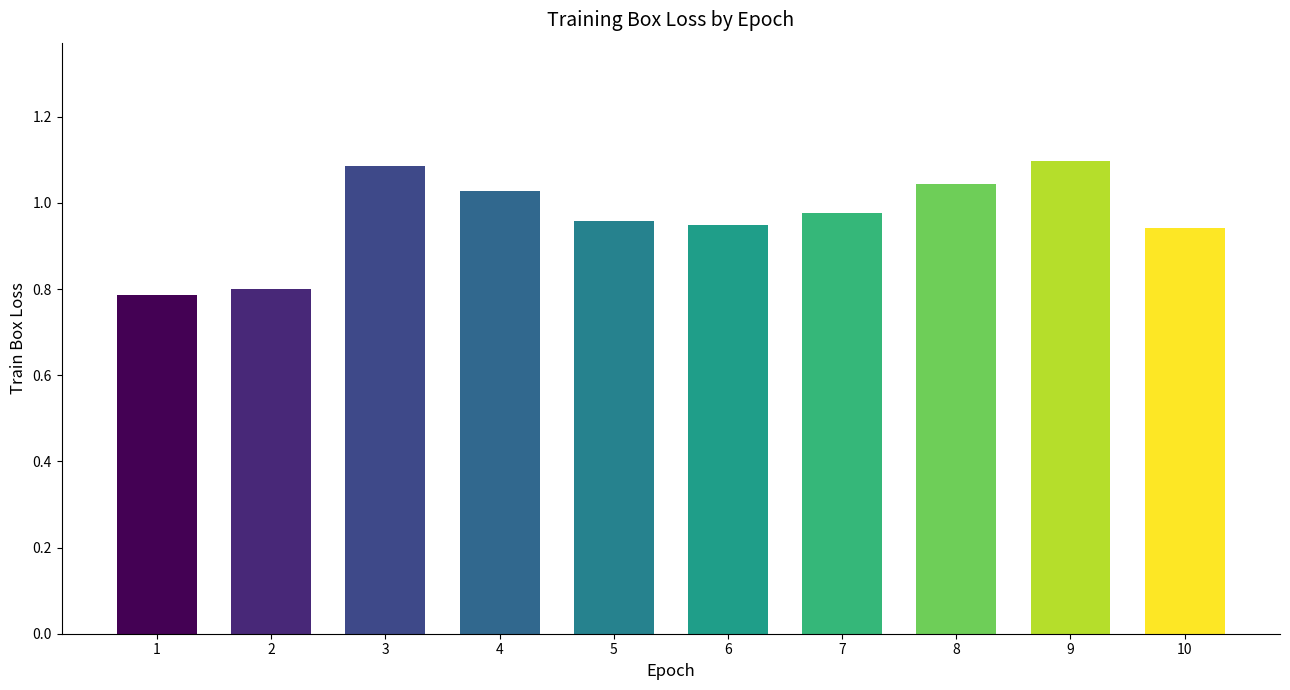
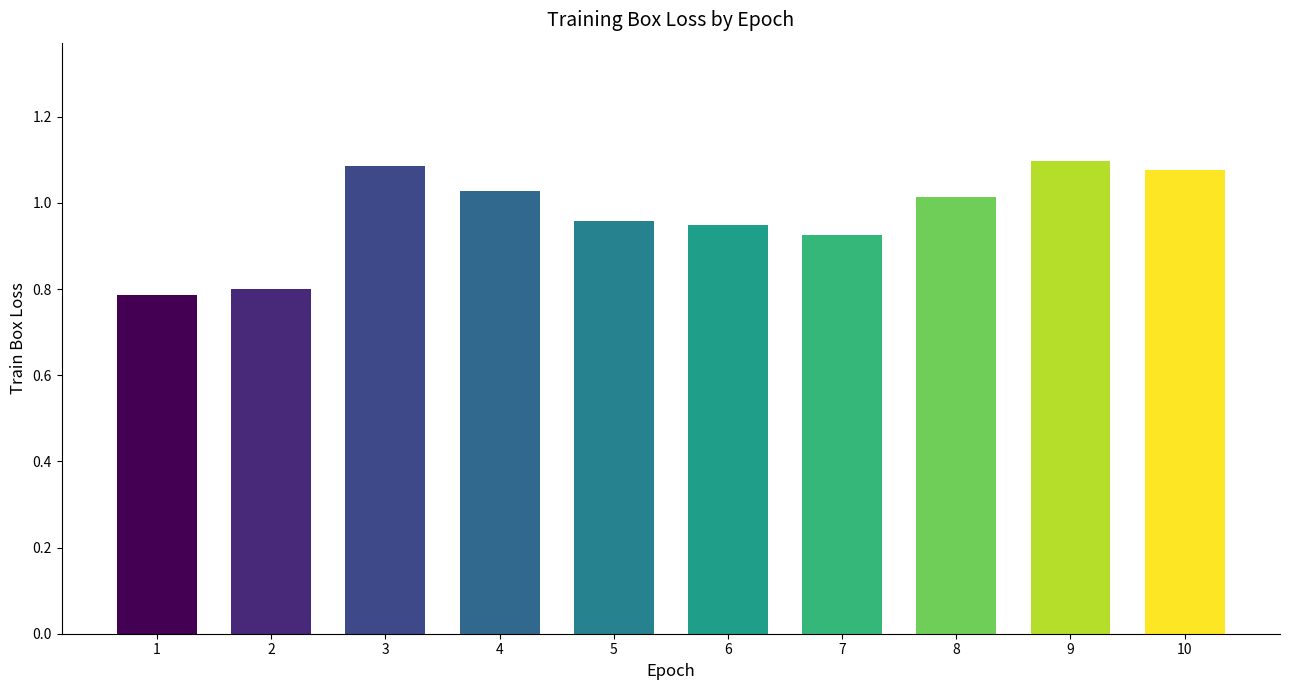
  {
    "1": 0.79,
    "2": 0.80,
    "3": 1.08,
    "4": 1.03,
    "5": 0.96,
    "6": 0.95,
-   "7": 0.98,
-   "8": 1.04,
+   "7": 0.93,
+   "8": 1.01,
    "9": 1.10,
-   "10": 0.94
+   "10": 1.08
  }
